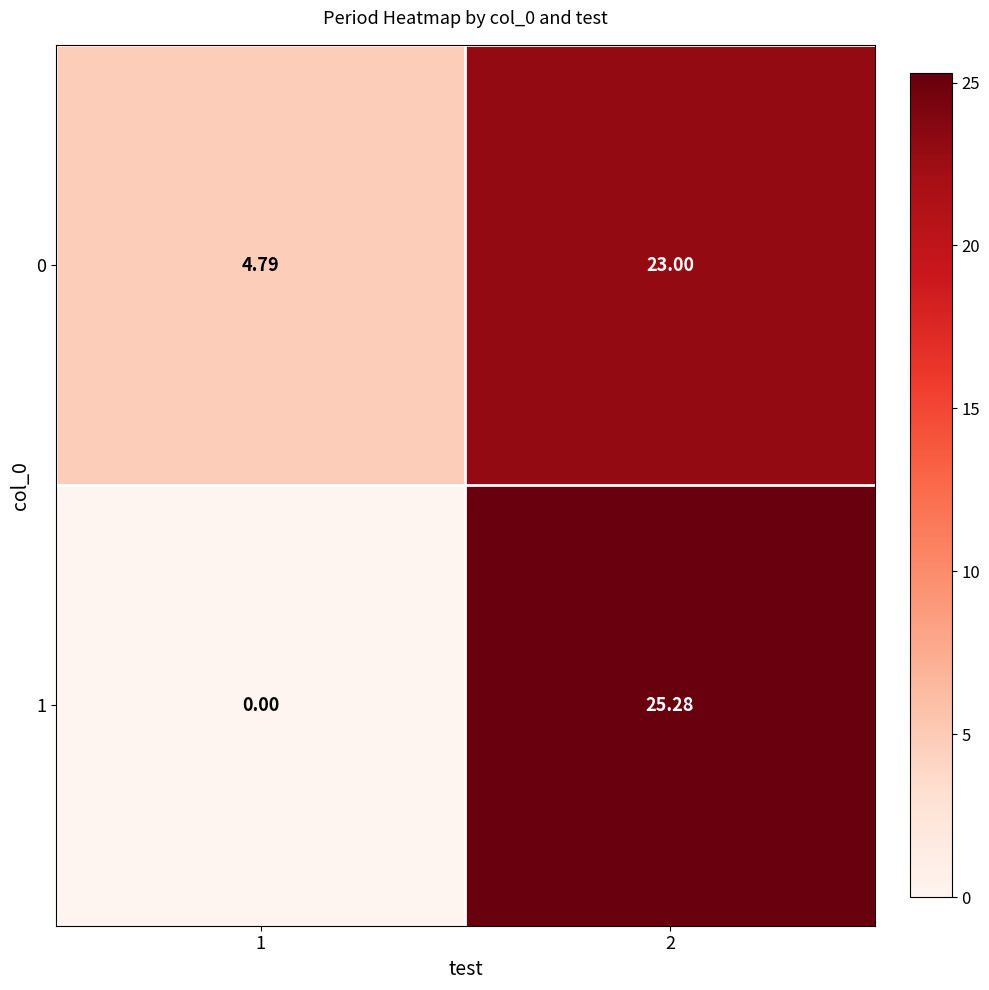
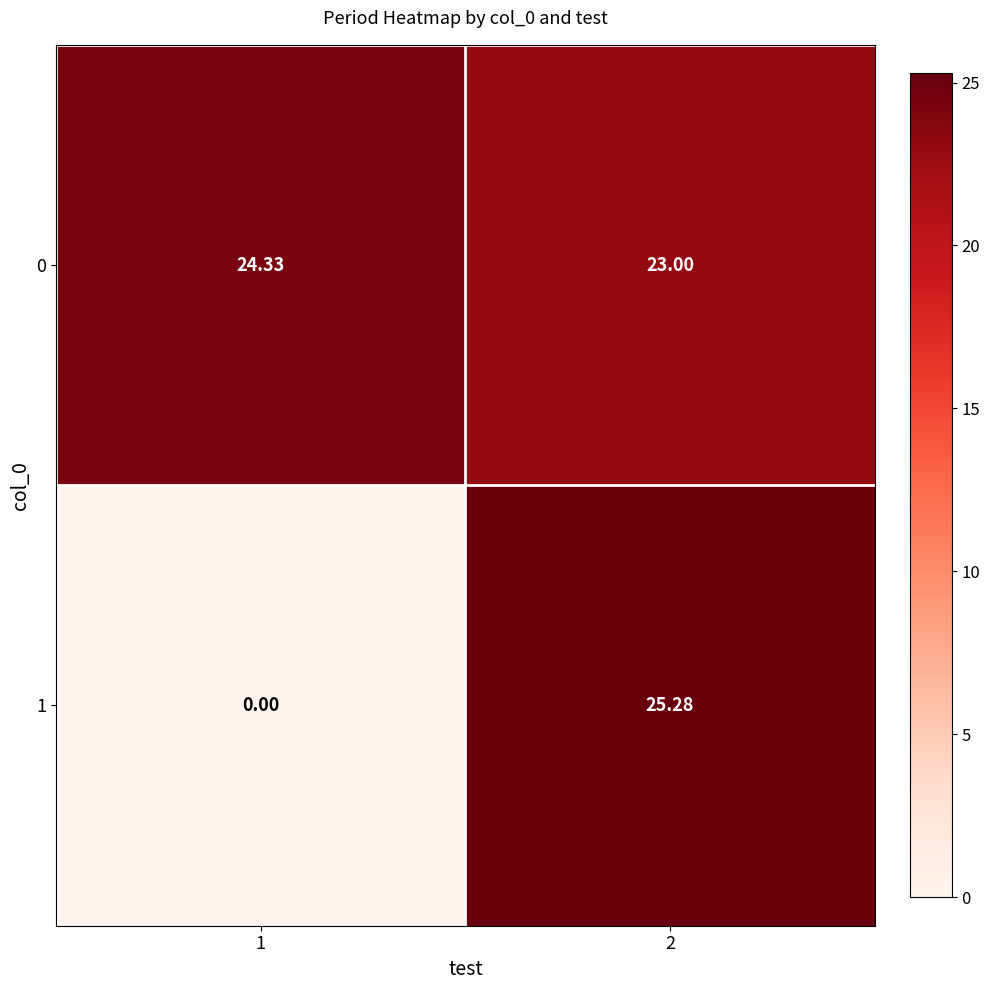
  {
    "0": {
-     "1": 4.79,
+     "1": 24.33,
      "2": 23.00
    },
    "1": {
      "1": 0.00,
      "2": 25.28
    }
  }
